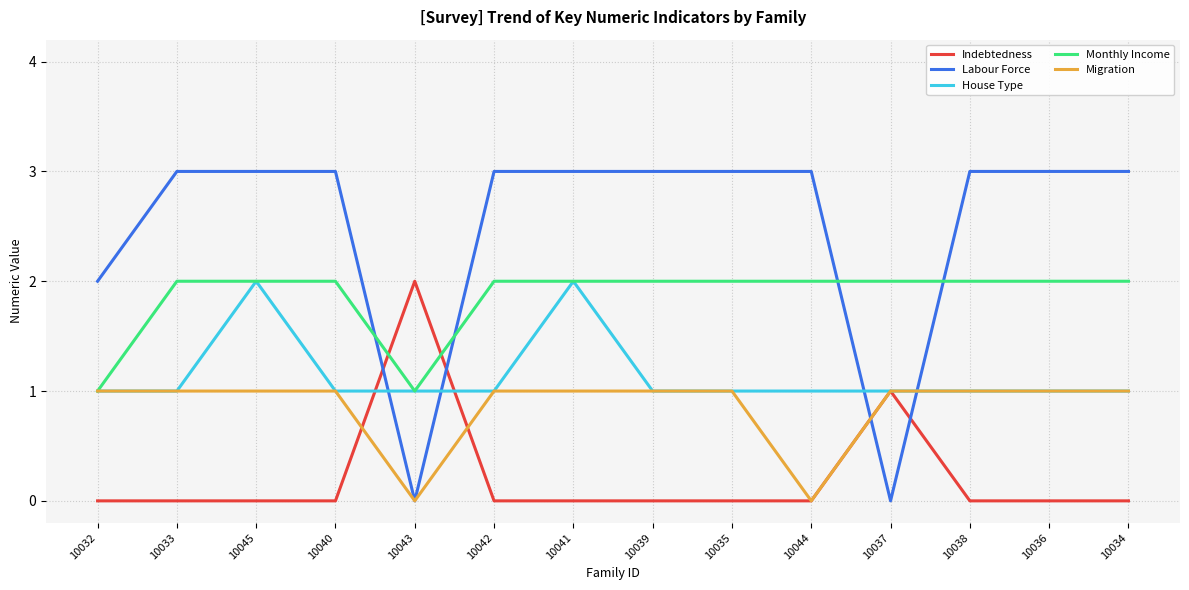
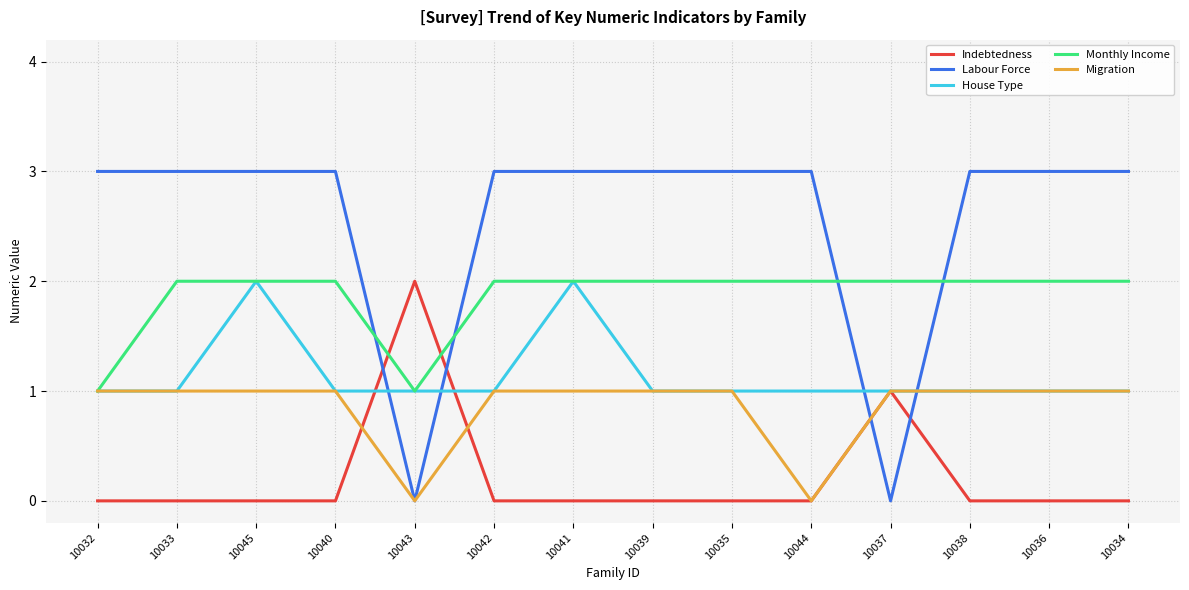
  {
    "Indebtedness": {
      "10032": 0,
      "10033": 0,
      "10045": 0,
      "10040": 0,
      "10043": 2,
      "10042": 0,
      "10041": 0,
      "10039": 0,
      "10035": 0,
      "10038": 0,
      "10036": 0,
      "10034": 0
    },
    "Labour Force": {
-     "10032": 2,
+     "10032": 3,
      "10033": 3,
      "10045": 3,
      "10040": 3,
      "10042": 3,
      "10041": 3,
      "10039": 3,
      "10035": 3,
      "10044": 3,
      "10037": 0,
      "10038": 3,
      "10036": 3,
      "10034": 3
    },
    "House Type": {
      "10044": 1
    },
    "Monthly Income": {
      "10033": 2,
      "10040": 2,
      "10042": 2,
      "10039": 2,
      "10035": 2,
      "10044": 2,
      "10037": 2,
      "10038": 2,
      "10036": 2,
      "10034": 2
    },
    "Migration": {
      "10045": 1,
      "10041": 1
    }
  }
